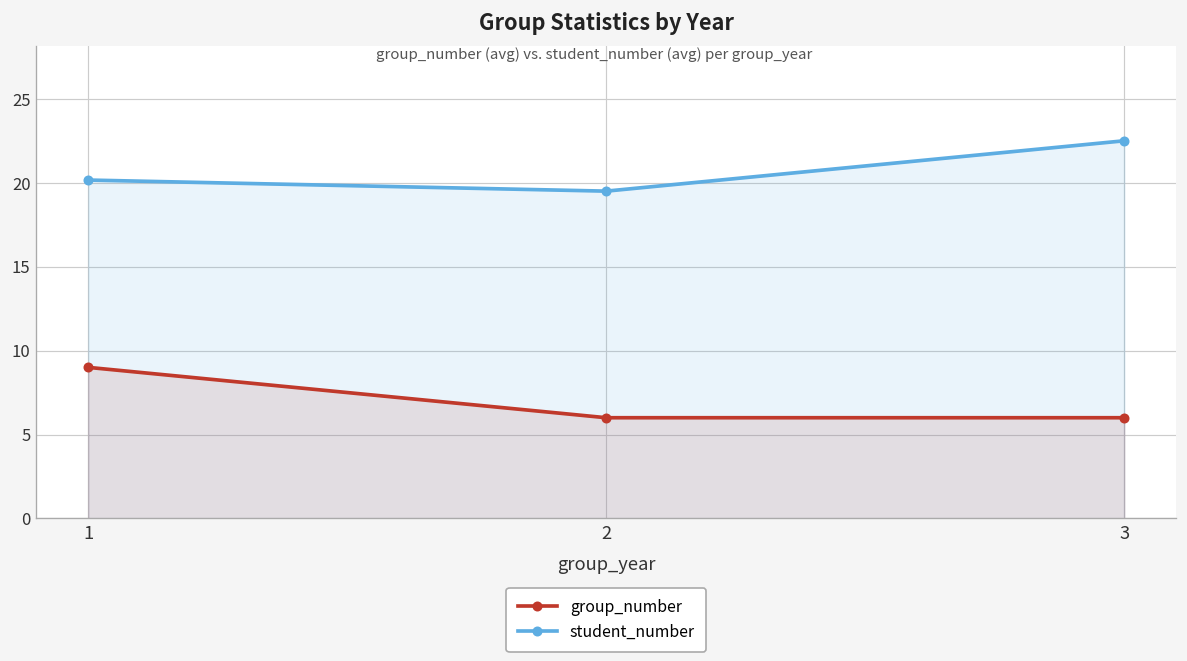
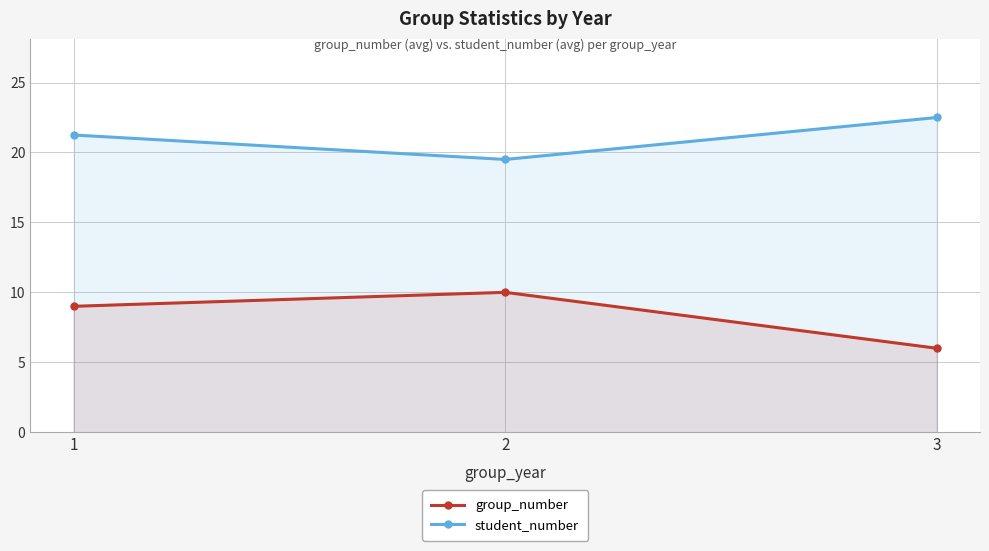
  {
    "group_number": {
      "1": 9,
-     "2": 6,
+     "2": 10,
      "3": 6
    },
    "student_number": {
-     "1": 20.2,
+     "1": 21.3,
      "2": 19.5,
      "3": 22.5
    }
  }
